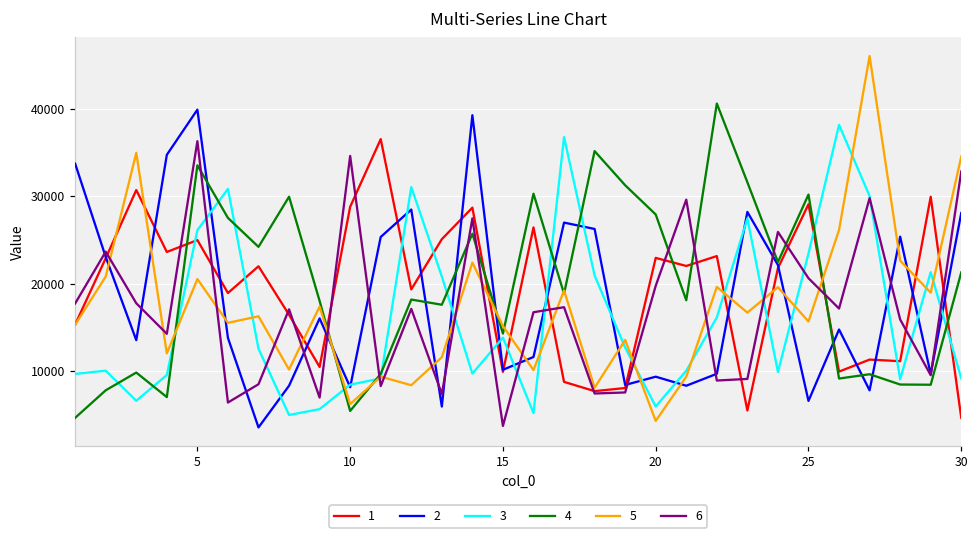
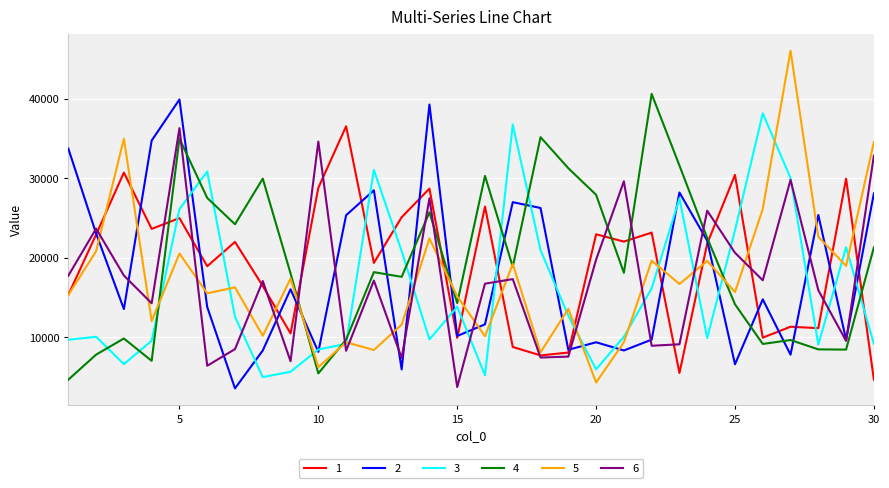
  {
    "1": {
      "5": 25000,
      "10": 29000,
      "20": 23000,
-     "25": 29000,
+     "25": 30000,
      "30": 5000
    },
    "2": {
      "5": 40000,
      "20": 9000,
      "25": 7000,
      "30": 28000
    },
    "3": {
      "5": 26000,
      "15": 14000,
      "20": 6000,
      "25": 23000,
      "30": 9000
    },
    "4": {
-     "5": 34000,
+     "5": 35000,
      "10": 5000,
      "15": 14000,
      "20": 28000,
-     "25": 30000,
+     "25": 14000,
      "30": 21000
    },
    "5": {
      "5": 21000,
      "10": 6000,
      "15": 15000,
      "20": 4000,
      "25": 16000,
      "30": 35000
    },
    "6": {
      "5": 36000,
      "10": 35000,
      "15": 4000,
      "20": 20000,
      "25": 21000,
      "30": 33000
    }
  }
